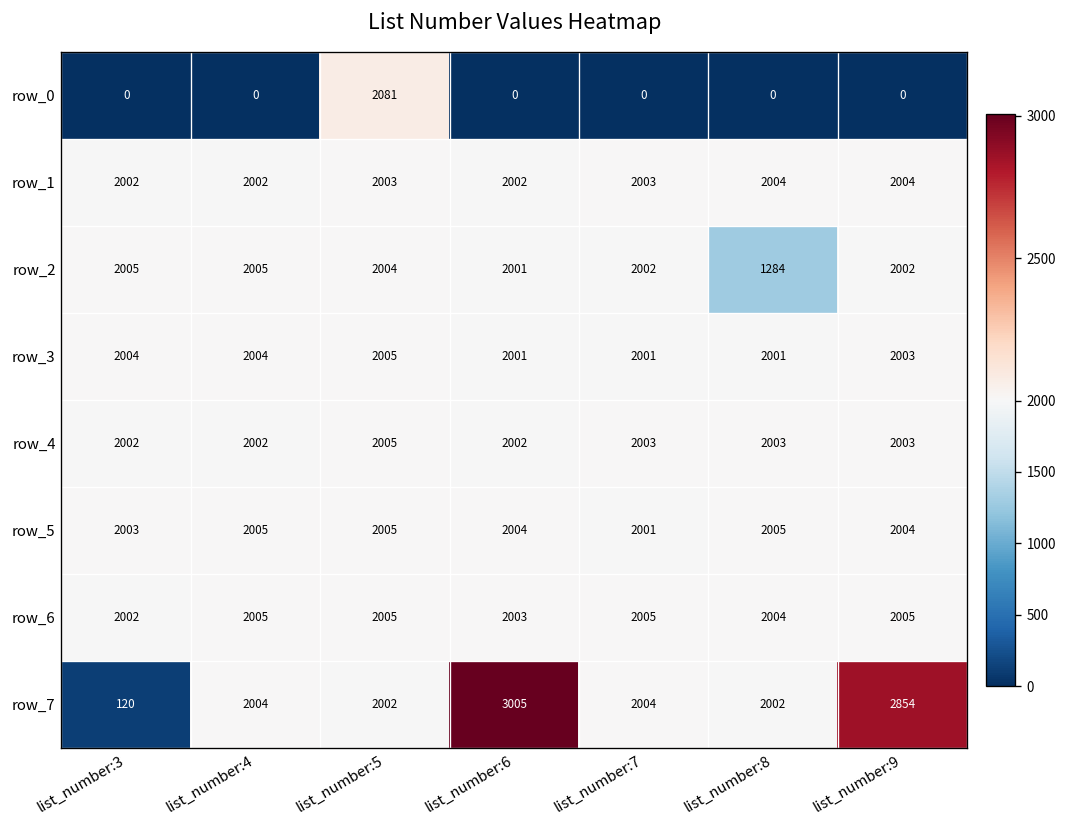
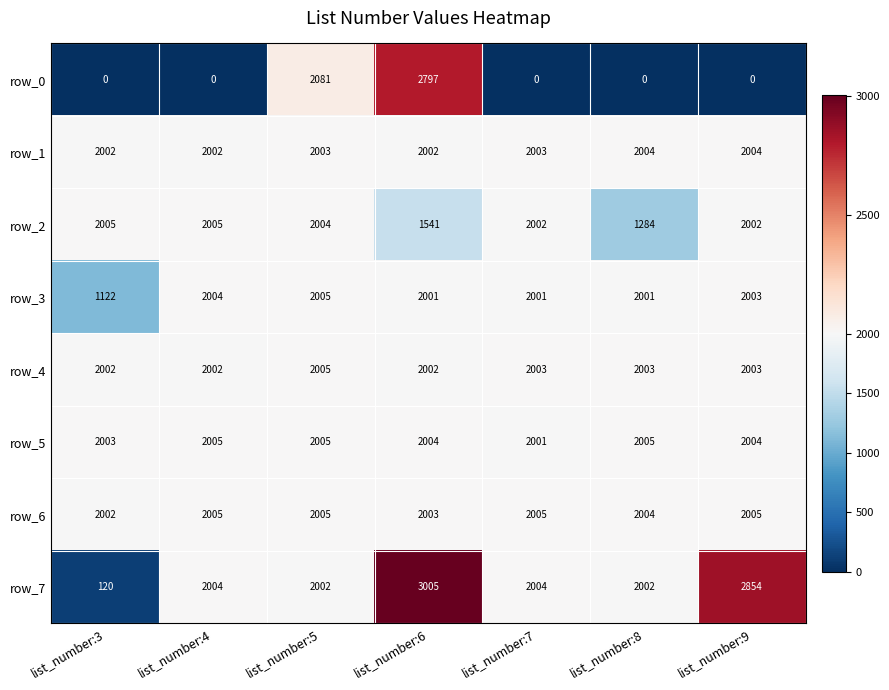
  {
    "row_0": {
      "list_number:3": 0,
      "list_number:4": 0,
      "list_number:5": 2081,
-     "list_number:6": 0,
+     "list_number:6": 2797,
      "list_number:7": 0,
      "list_number:8": 0,
      "list_number:9": 0
    },
    "row_1": {
      "list_number:3": 2002,
      "list_number:4": 2002,
      "list_number:5": 2003,
      "list_number:6": 2002,
      "list_number:7": 2003,
      "list_number:8": 2004,
      "list_number:9": 2004
    },
    "row_2": {
      "list_number:3": 2005,
      "list_number:4": 2005,
      "list_number:5": 2004,
-     "list_number:6": 2001,
+     "list_number:6": 1541,
      "list_number:7": 2002,
      "list_number:8": 1284,
      "list_number:9": 2002
    },
    "row_3": {
-     "list_number:3": 2004,
+     "list_number:3": 1122,
      "list_number:4": 2004,
      "list_number:5": 2005,
      "list_number:6": 2001,
      "list_number:7": 2001,
      "list_number:8": 2001,
      "list_number:9": 2003
    },
    "row_4": {
      "list_number:3": 2002,
      "list_number:4": 2002,
      "list_number:5": 2005,
      "list_number:6": 2002,
      "list_number:7": 2003,
      "list_number:8": 2003,
      "list_number:9": 2003
    },
    "row_5": {
      "list_number:3": 2003,
      "list_number:4": 2005,
      "list_number:5": 2005,
      "list_number:6": 2004,
      "list_number:7": 2001,
      "list_number:8": 2005,
      "list_number:9": 2004
    },
    "row_6": {
      "list_number:3": 2002,
      "list_number:4": 2005,
      "list_number:5": 2005,
      "list_number:6": 2003,
      "list_number:7": 2005,
      "list_number:8": 2004,
      "list_number:9": 2005
    },
    "row_7": {
      "list_number:3": 120,
      "list_number:4": 2004,
      "list_number:5": 2002,
      "list_number:6": 3005,
      "list_number:7": 2004,
      "list_number:8": 2002,
      "list_number:9": 2854
    }
  }
